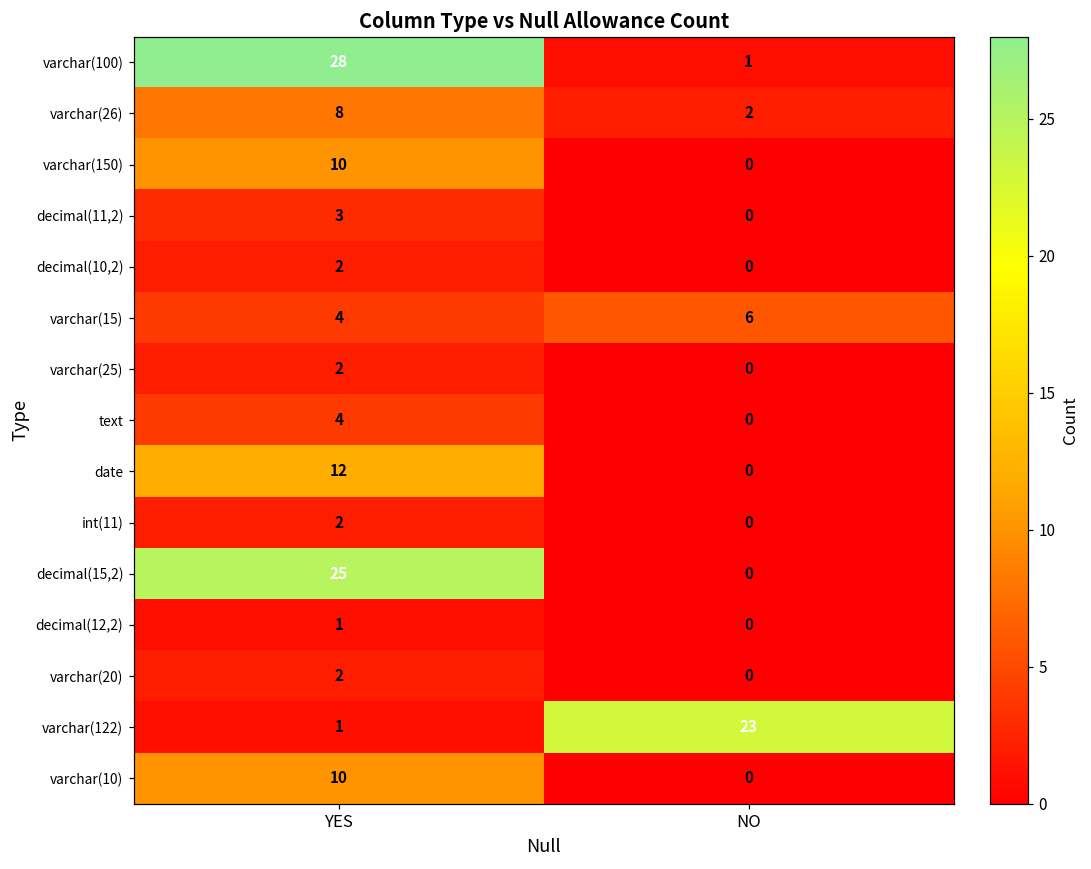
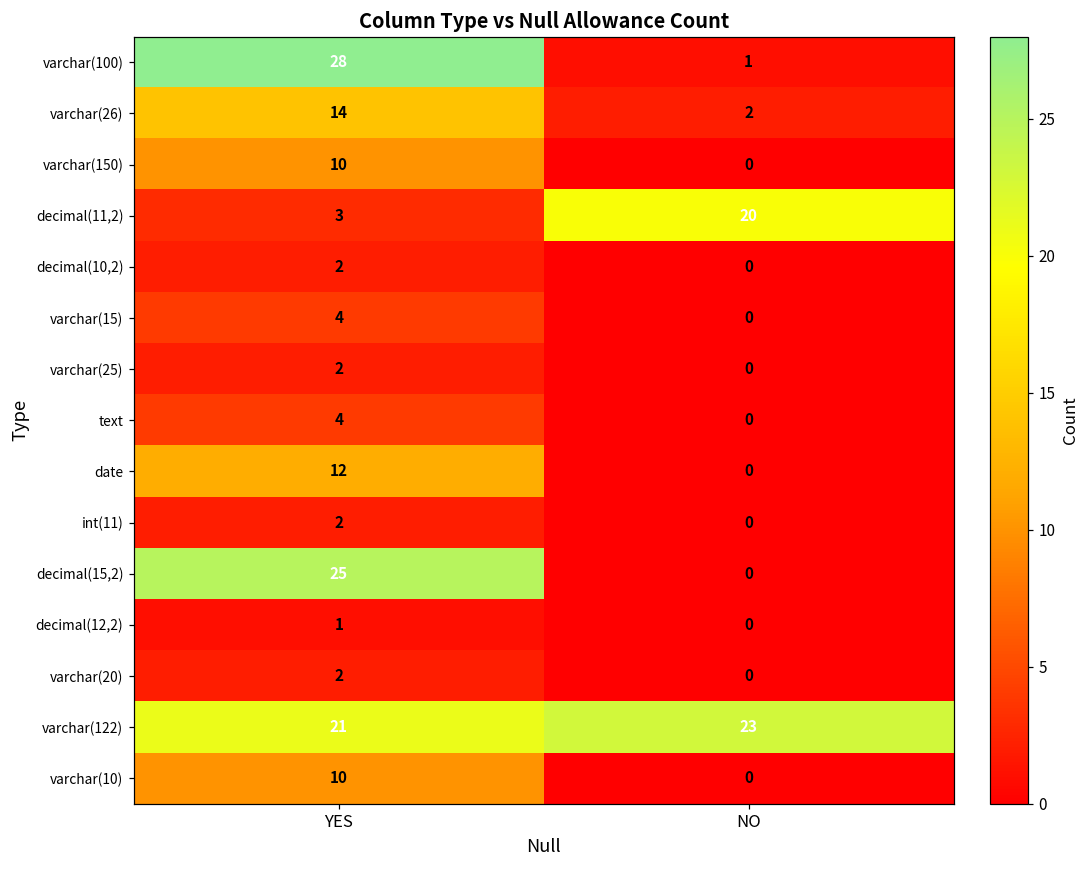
  {
    "varchar(100)": {
      "YES": 28,
      "NO": 1
    },
    "varchar(26)": {
-     "YES": 8,
+     "YES": 14,
      "NO": 2
    },
    "varchar(150)": {
      "YES": 10,
      "NO": 0
    },
    "decimal(11,2)": {
      "YES": 3,
-     "NO": 0
+     "NO": 20
    },
    "decimal(10,2)": {
      "YES": 2,
      "NO": 0
    },
    "varchar(15)": {
      "YES": 4,
-     "NO": 6
+     "NO": 0
    },
    "varchar(25)": {
      "YES": 2,
      "NO": 0
    },
    "text": {
      "YES": 4,
      "NO": 0
    },
    "date": {
      "YES": 12,
      "NO": 0
    },
    "int(11)": {
      "YES": 2,
      "NO": 0
    },
    "decimal(15,2)": {
      "YES": 25,
      "NO": 0
    },
    "decimal(12,2)": {
      "YES": 1,
      "NO": 0
    },
    "varchar(20)": {
      "YES": 2,
      "NO": 0
    },
    "varchar(122)": {
-     "YES": 1,
+     "YES": 21,
      "NO": 23
    },
    "varchar(10)": {
      "YES": 10,
      "NO": 0
    }
  }
